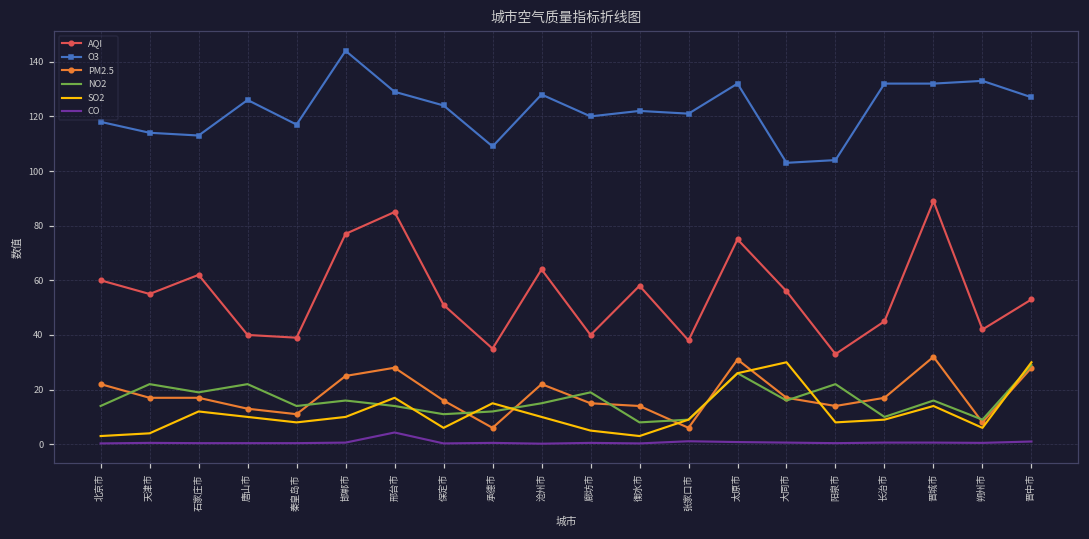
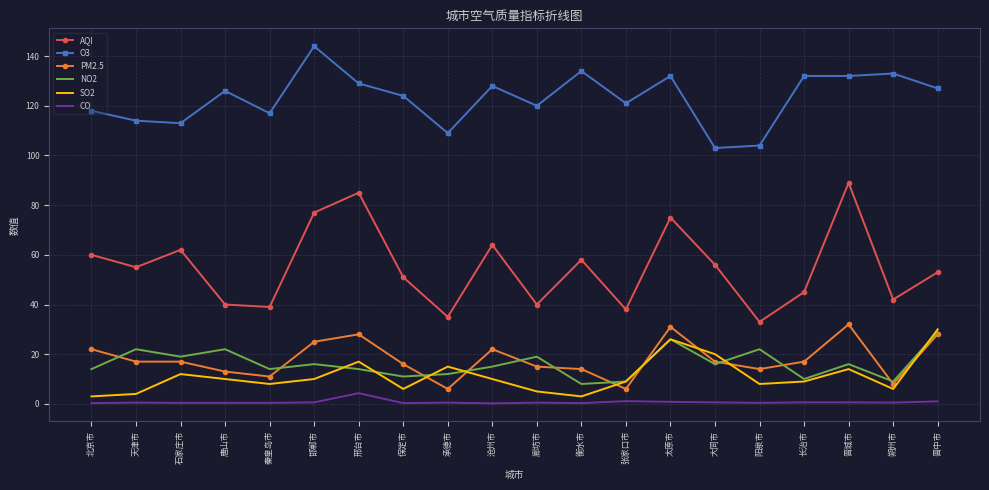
  {
    "O3": {
      "天津市": 114,
      "石家庄市": 113,
      "唐山市": 126,
      "秦皇岛市": 117,
      "邯郸市": 144,
      "邢台市": 129,
      "保定市": 124,
      "承德市": 109,
      "沧州市": 128,
      "廊坊市": 120,
-     "衡水市": 122,
+     "衡水市": 134,
      "张家口市": 121,
      "太原市": 132,
      "大同市": 103,
      "阳泉市": 104,
      "长治市": 132,
      "晋城市": 132,
      "朔州市": 133,
      "晋中市": 127
    },
    "NO2": {
      "北京市": 14,
      "天津市": 22,
      "石家庄市": 19,
      "唐山市": 22,
      "秦皇岛市": 14,
      "邯郸市": 16,
      "邢台市": 14,
      "保定市": 11,
      "承德市": 12,
      "沧州市": 15,
      "廊坊市": 19,
      "衡水市": 8,
      "阳泉市": 22,
      "晋城市": 16
    },
    "SO2": {
      "北京市": 3,
      "天津市": 4,
      "石家庄市": 12,
      "唐山市": 10,
      "秦皇岛市": 8,
      "邯郸市": 10,
      "邢台市": 17,
      "保定市": 6,
      "承德市": 15,
      "沧州市": 10,
      "廊坊市": 5,
      "衡水市": 3,
-     "大同市": 30,
+     "大同市": 20,
      "阳泉市": 8,
      "晋城市": 14,
      "朔州市": 6
    },
    "CO": {
      "北京市": 0,
      "天津市": 1,
      "石家庄市": 0,
      "唐山市": 0,
      "秦皇岛市": 0,
      "邯郸市": 1,
      "邢台市": 4,
      "保定市": 0,
      "承德市": 1,
      "沧州市": 0,
      "廊坊市": 1,
      "衡水市": 0,
      "张家口市": 1,
      "太原市": 1,
      "大同市": 1,
      "阳泉市": 0,
      "长治市": 1,
      "晋城市": 1,
      "朔州市": 1,
      "晋中市": 1
    }
  }
